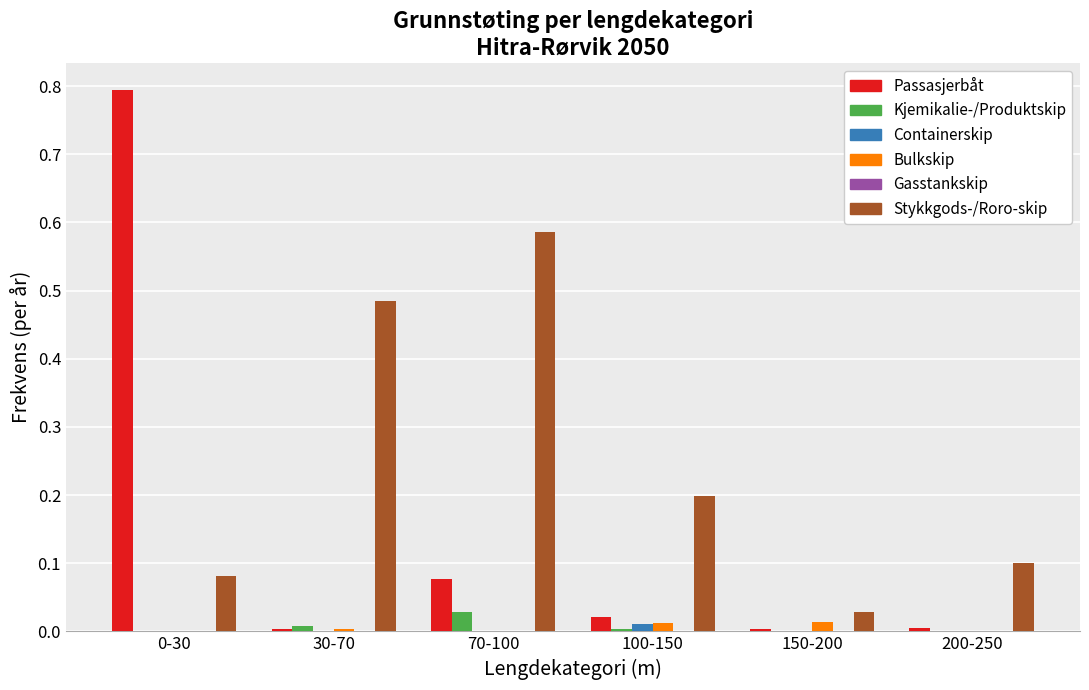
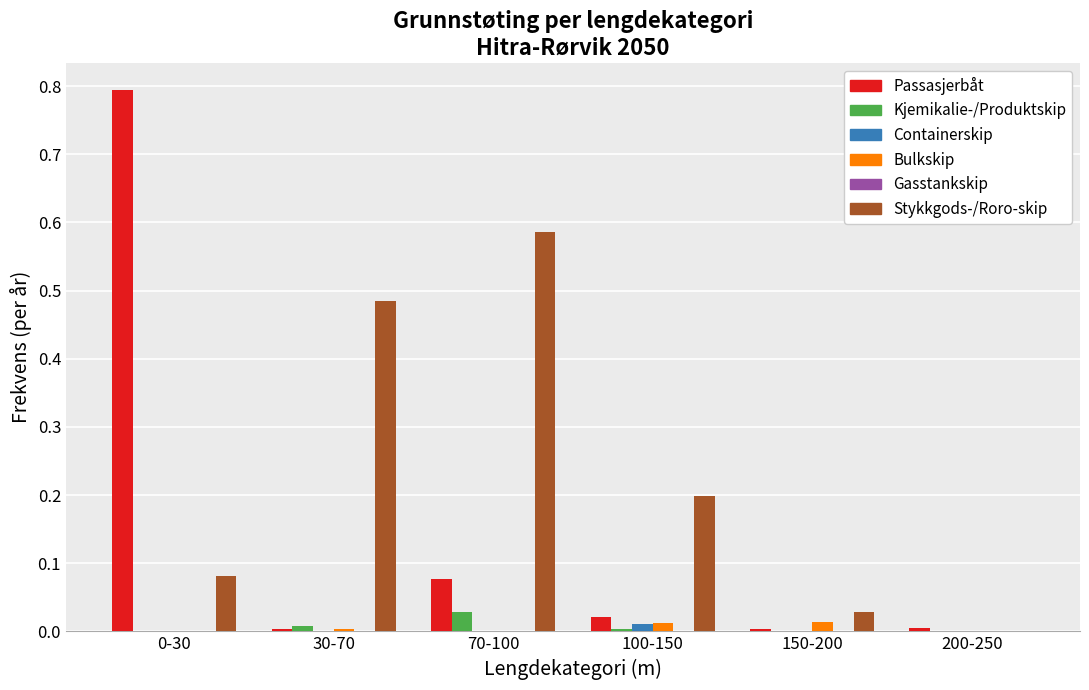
  {
    "Passasjerbåt": {
      "0-30": 0.79,
      "70-100": 0.08,
      "100-150": 0.02,
      "200-250": 0.00
    },
    "Kjemikalie-/Produktskip": {
      "0-30": 0.0,
      "30-70": 0.01,
      "70-100": 0.03,
      "150-200": 0.0,
      "200-250": 0.0
    },
    "Containerskip": {
      "0-30": 0.0,
      "30-70": 0.0,
      "70-100": 0.0,
      "100-150": 0.01,
      "150-200": 0.0,
      "200-250": 0.0
    },
    "Bulkskip": {
      "0-30": 0.0,
      "70-100": 0.0,
      "100-150": 0.01,
      "150-200": 0.01,
      "200-250": 0.0
    },
    "Gasstankskip": {
      "0-30": 0.0,
      "30-70": 0.0,
      "70-100": 0.0,
      "100-150": 0.0,
      "150-200": 0.0,
      "200-250": 0.0
    },
    "Stykkgods-/Roro-skip": {
      "0-30": 0.08,
      "30-70": 0.48,
      "70-100": 0.59,
      "100-150": 0.2,
      "150-200": 0.03,
-     "200-250": 0.1
+     "200-250": 0.0
    }
  }
